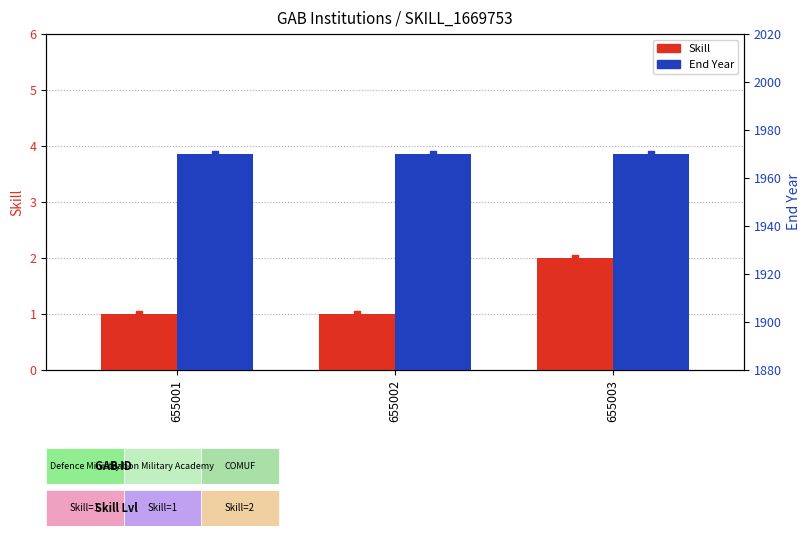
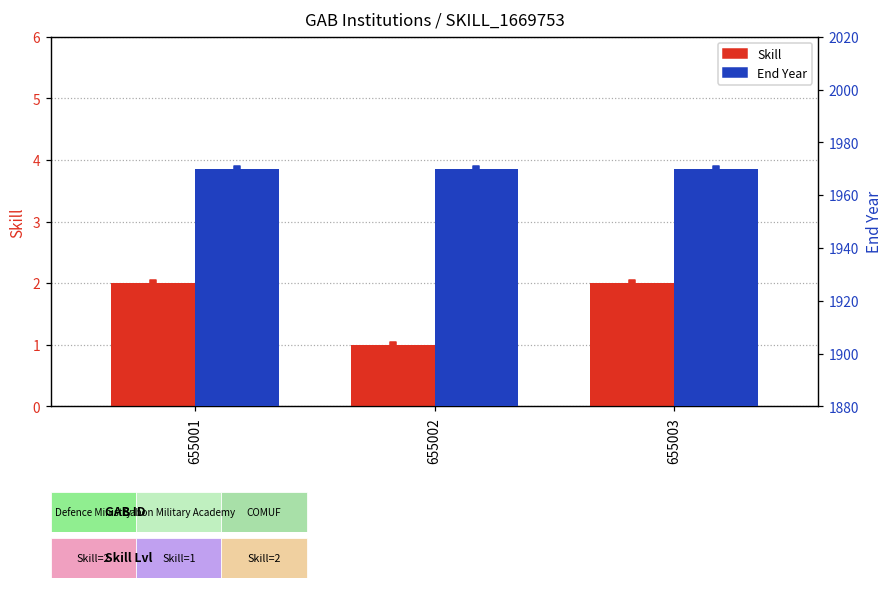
  {
    "Skill": {
-     "655001": 1
+     "655001": 2
    }
  }
